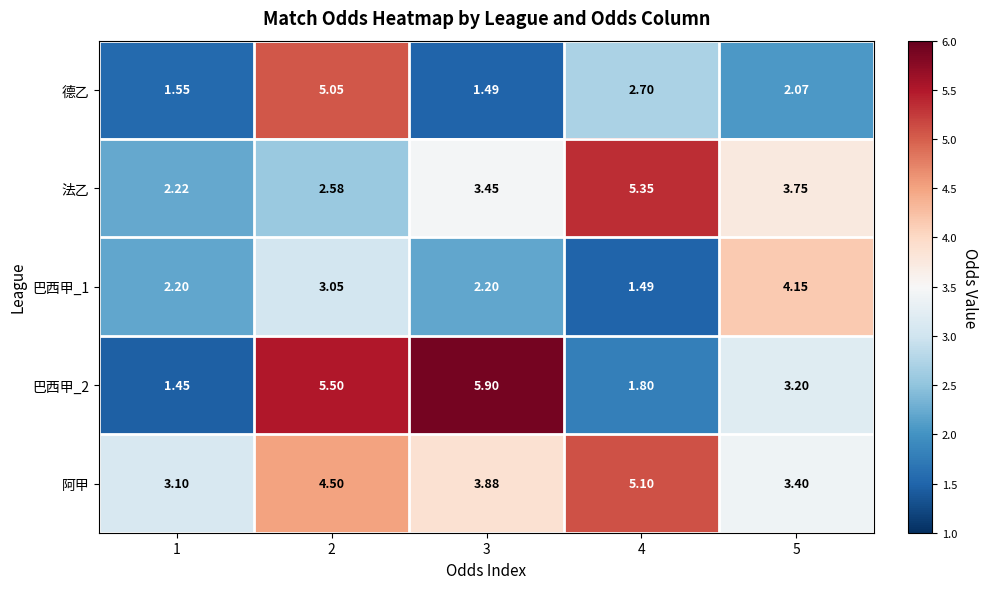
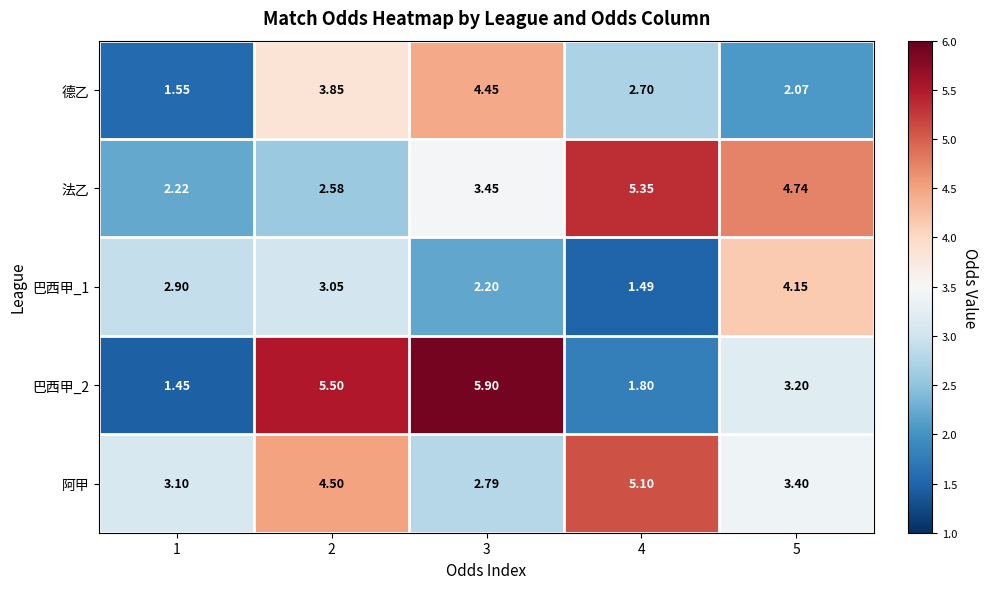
  {
    "德乙": {
      "1": 1.55,
-     "2": 5.05,
-     "3": 1.49,
+     "2": 3.85,
+     "3": 4.45,
      "4": 2.70,
      "5": 2.07
    },
    "法乙": {
      "1": 2.22,
      "2": 2.58,
      "3": 3.45,
      "4": 5.35,
-     "5": 3.75
+     "5": 4.74
    },
    "巴西甲_1": {
-     "1": 2.20,
+     "1": 2.90,
      "2": 3.05,
      "3": 2.20,
      "4": 1.49,
      "5": 4.15
    },
    "巴西甲_2": {
      "1": 1.45,
      "2": 5.50,
      "3": 5.90,
      "4": 1.80,
      "5": 3.20
    },
    "阿甲": {
      "1": 3.10,
      "2": 4.50,
-     "3": 3.88,
+     "3": 2.79,
      "4": 5.10,
      "5": 3.40
    }
  }
